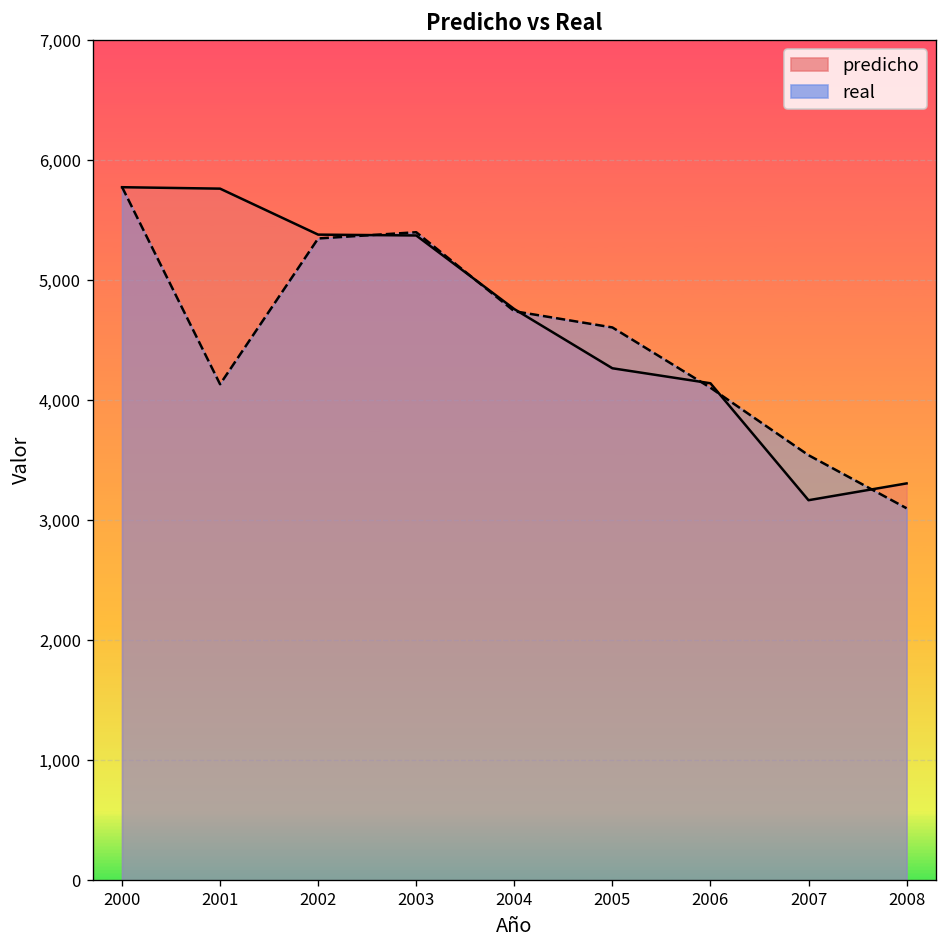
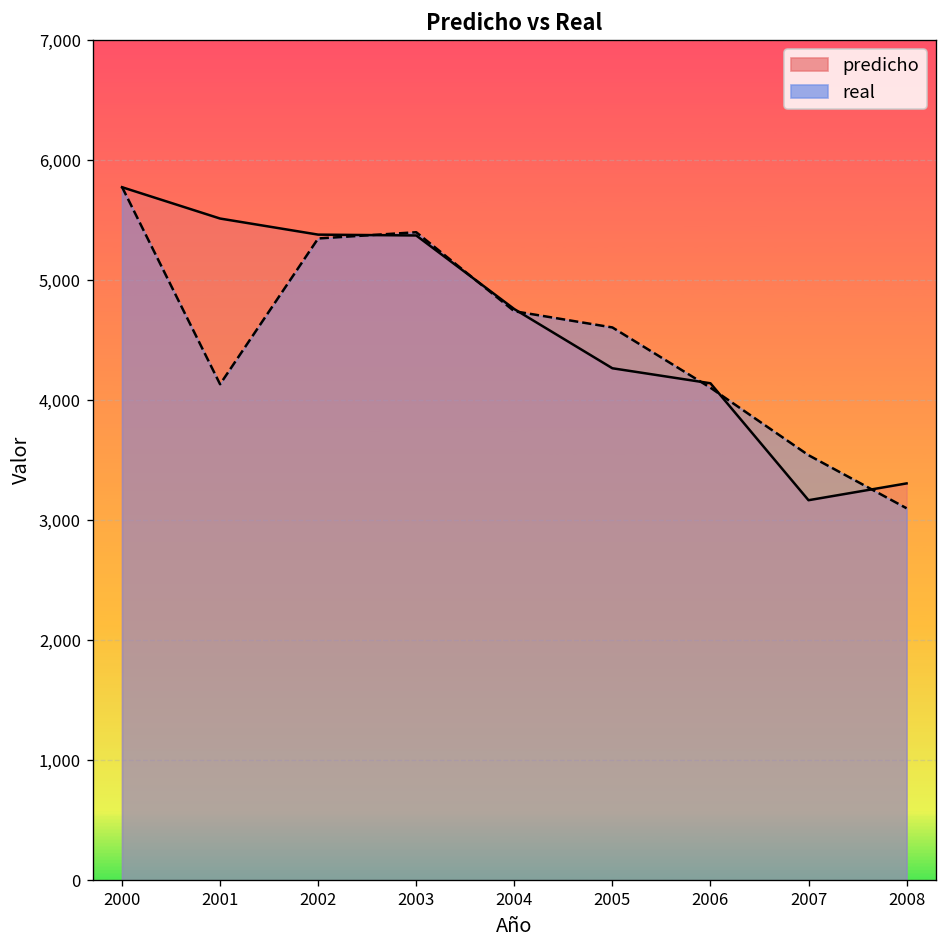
  {
    "predicho": {
-     "2001": "5,760",
+     "2001": "5,510",
      "2002": "5,380",
      "2003": "5,370",
      "2005": "4,270",
      "2006": "4,140",
      "2007": "3,170",
      "2008": "3,310"
    },
    "real": {
      "2001": "4,130",
      "2002": "5,350",
      "2003": "5,400",
      "2005": "4,610",
      "2006": "4,100",
      "2007": "3,540",
      "2008": "3,100"
    }
  }
